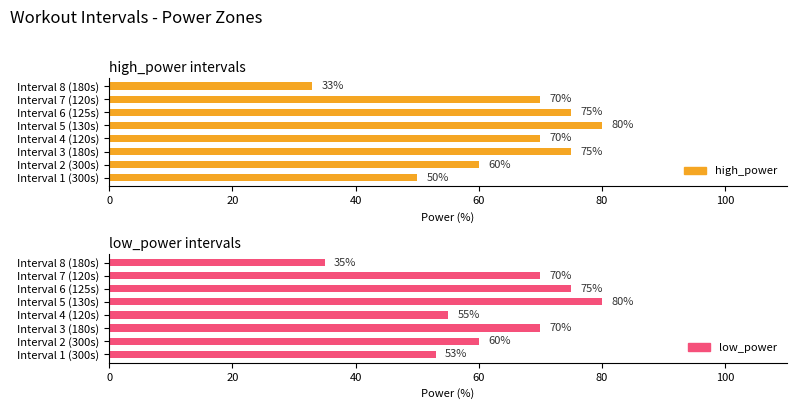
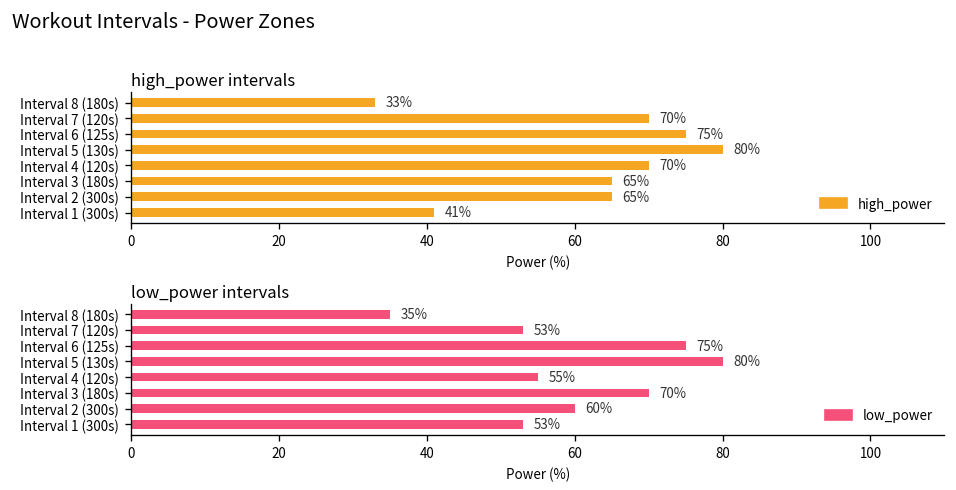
  {
    "high_power intervals": {
      "Interval 8 (180s)": "33%",
      "Interval 7 (120s)": "70%",
      "Interval 6 (125s)": "75%",
      "Interval 5 (130s)": "80%",
      "Interval 4 (120s)": "70%",
-     "Interval 3 (180s)": "75%",
-     "Interval 2 (300s)": "60%",
-     "Interval 1 (300s)": "50%"
+     "Interval 3 (180s)": "65%",
+     "Interval 2 (300s)": "65%",
+     "Interval 1 (300s)": "41%"
    },
    "low_power intervals": {
      "Interval 8 (180s)": "35%",
-     "Interval 7 (120s)": "70%",
+     "Interval 7 (120s)": "53%",
      "Interval 6 (125s)": "75%",
      "Interval 5 (130s)": "80%",
      "Interval 4 (120s)": "55%",
      "Interval 3 (180s)": "70%",
      "Interval 2 (300s)": "60%",
      "Interval 1 (300s)": "53%"
    }
  }
